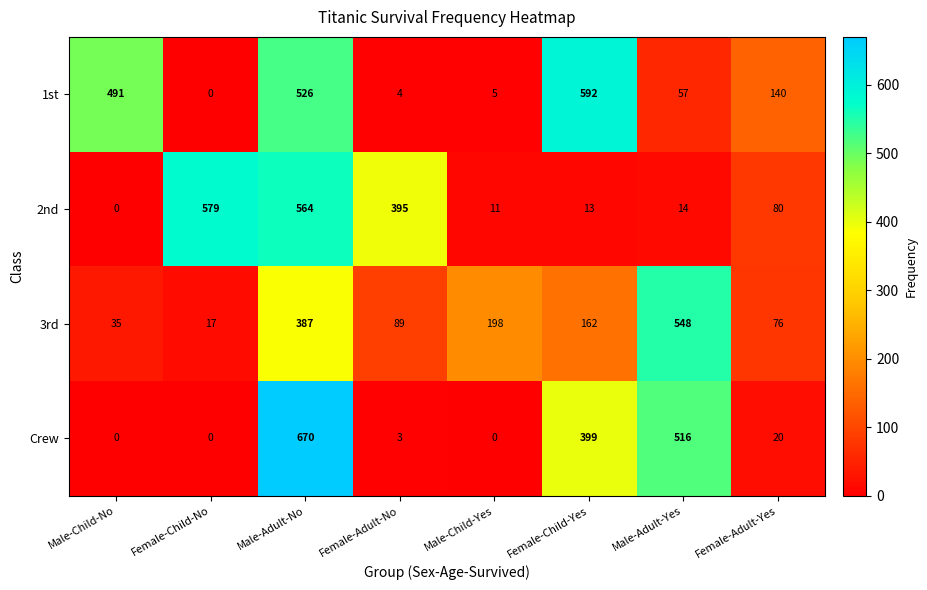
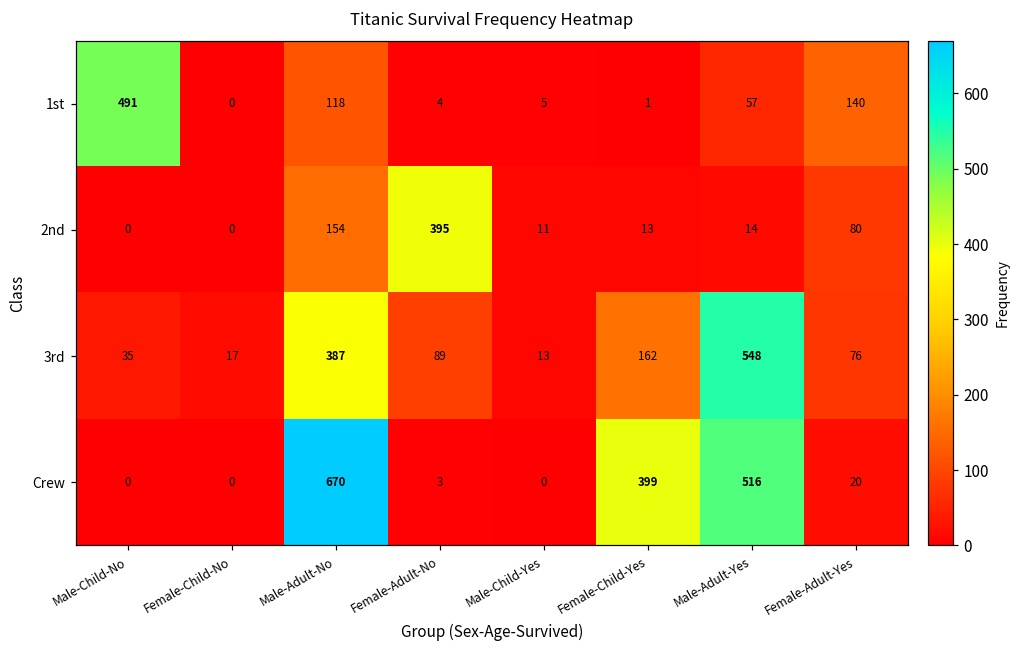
  {
    "1st": {
      "Male-Child-No": 491,
      "Female-Child-No": 0,
-     "Male-Adult-No": 526,
+     "Male-Adult-No": 118,
      "Female-Adult-No": 4,
      "Male-Child-Yes": 5,
-     "Female-Child-Yes": 592,
+     "Female-Child-Yes": 1,
      "Male-Adult-Yes": 57,
      "Female-Adult-Yes": 140
    },
    "2nd": {
      "Male-Child-No": 0,
-     "Female-Child-No": 579,
-     "Male-Adult-No": 564,
+     "Female-Child-No": 0,
+     "Male-Adult-No": 154,
      "Female-Adult-No": 395,
      "Male-Child-Yes": 11,
      "Female-Child-Yes": 13,
      "Male-Adult-Yes": 14,
      "Female-Adult-Yes": 80
    },
    "3rd": {
      "Male-Child-No": 35,
      "Female-Child-No": 17,
      "Male-Adult-No": 387,
      "Female-Adult-No": 89,
-     "Male-Child-Yes": 198,
+     "Male-Child-Yes": 13,
      "Female-Child-Yes": 162,
      "Male-Adult-Yes": 548,
      "Female-Adult-Yes": 76
    },
    "Crew": {
      "Male-Child-No": 0,
      "Female-Child-No": 0,
      "Male-Adult-No": 670,
      "Female-Adult-No": 3,
      "Male-Child-Yes": 0,
      "Female-Child-Yes": 399,
      "Male-Adult-Yes": 516,
      "Female-Adult-Yes": 20
    }
  }
